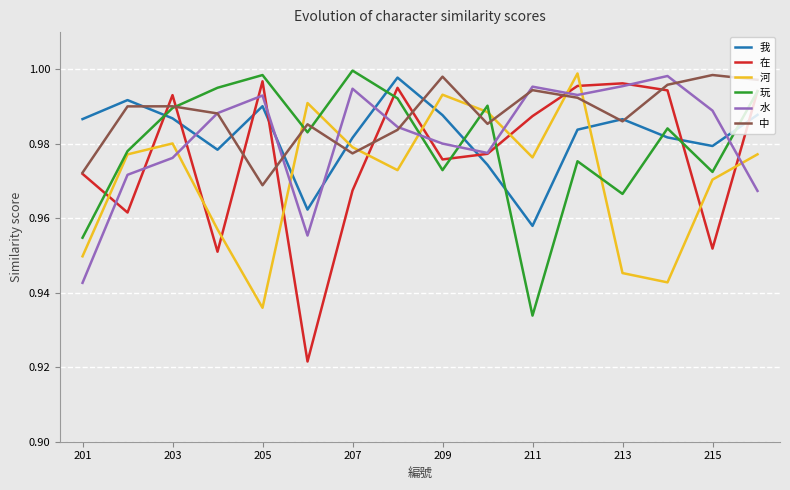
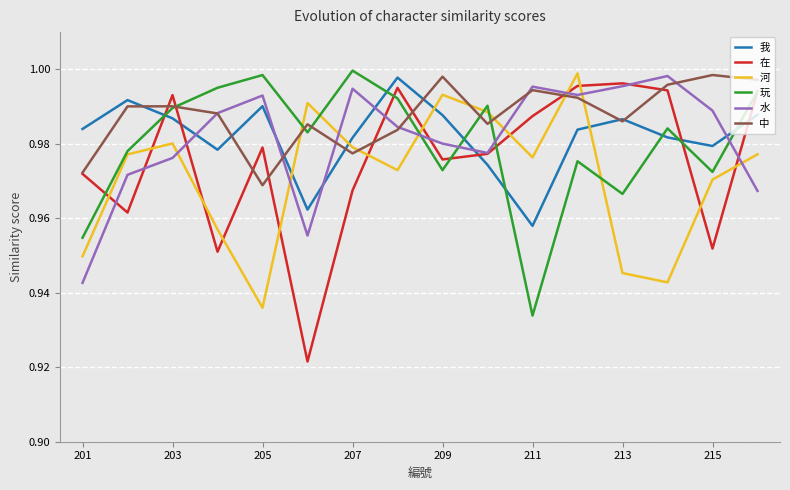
  {
    "我": {
-     "201": 0.987,
+     "201": 0.984,
      "203": 0.987,
      "205": 0.990,
      "207": 0.982,
      "209": 0.988,
      "211": 0.958,
      "215": 0.979
    },
    "在": {
      "203": 0.993,
-     "205": 0.997,
+     "205": 0.979,
      "207": 0.967,
      "209": 0.976,
      "211": 0.987,
      "213": 0.996,
      "215": 0.952
    },
    "河": {
      "201": 0.950,
      "203": 0.980,
      "205": 0.936,
      "207": 0.979,
      "209": 0.993,
      "211": 0.976,
      "213": 0.945,
      "215": 0.970
    },
    "玩": {
      "201": 0.955,
      "205": 0.998,
      "207": 1.000,
      "209": 0.973,
      "211": 0.934,
      "213": 0.967,
      "215": 0.972
    },
    "水": {
      "201": 0.943,
      "203": 0.976,
      "205": 0.993,
      "207": 0.995,
      "209": 0.980,
      "211": 0.995,
      "213": 0.995,
      "215": 0.989
    },
    "中": {
      "205": 0.969,
      "207": 0.977,
      "209": 0.998,
      "211": 0.994,
      "215": 0.998
    }
  }
